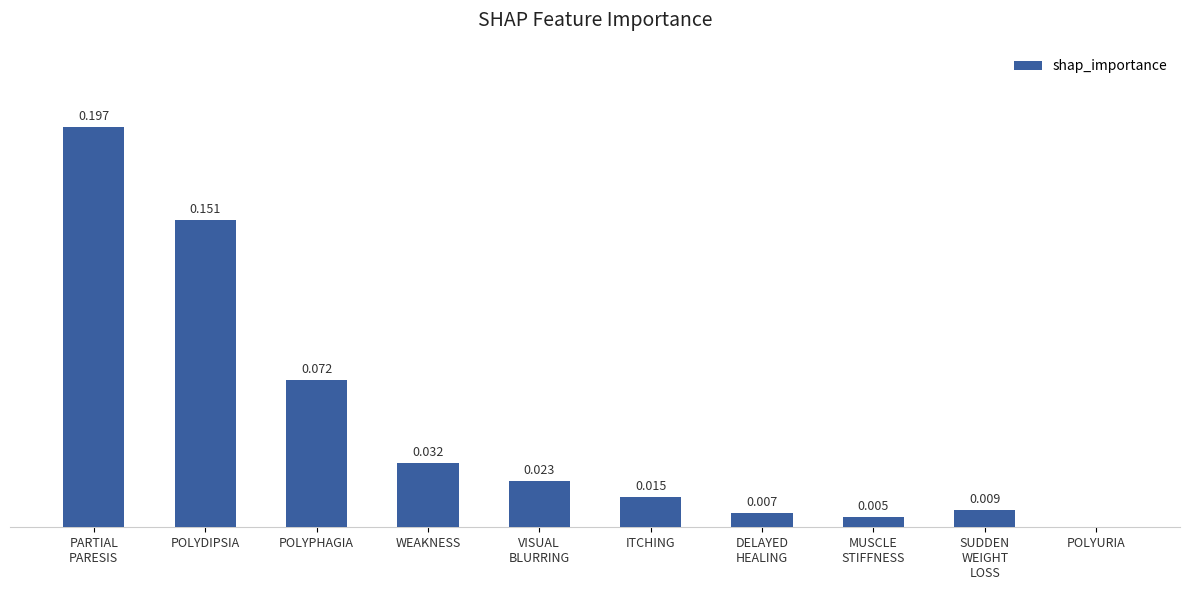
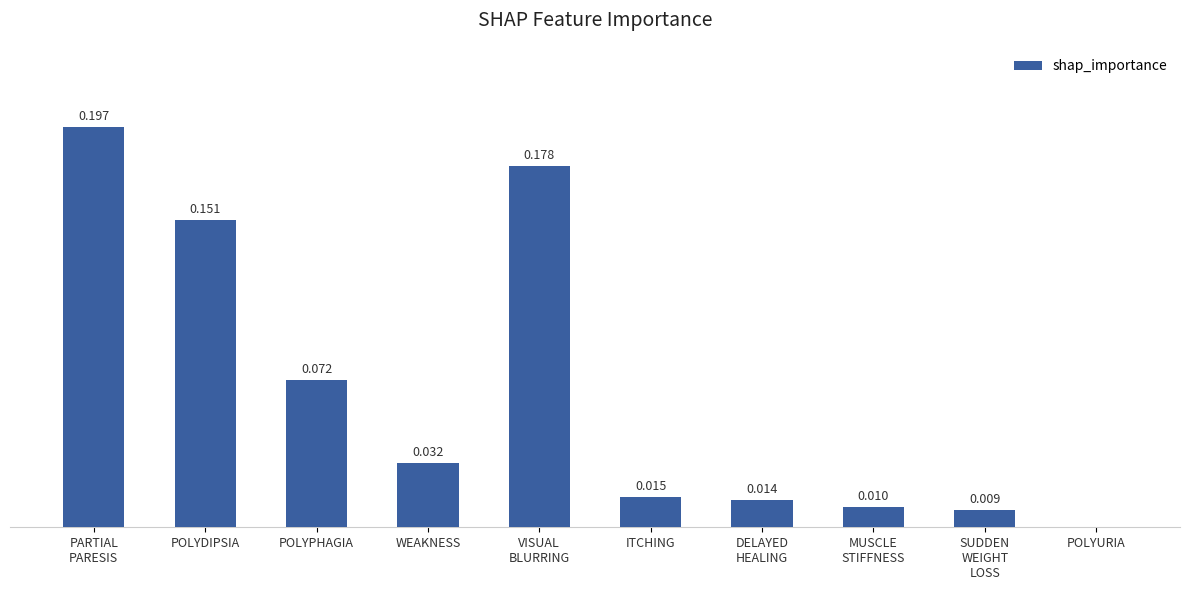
  {
    "PARTIAL PARESIS": 0.197,
    "POLYDIPSIA": 0.151,
    "POLYPHAGIA": 0.072,
    "WEAKNESS": 0.032,
-   "VISUAL BLURRING": 0.023,
+   "VISUAL BLURRING": 0.178,
    "ITCHING": 0.015,
-   "DELAYED HEALING": 0.007,
-   "MUSCLE STIFFNESS": 0.005,
+   "DELAYED HEALING": 0.014,
+   "MUSCLE STIFFNESS": 0.010,
    "SUDDEN WEIGHT LOSS": 0.009
  }
